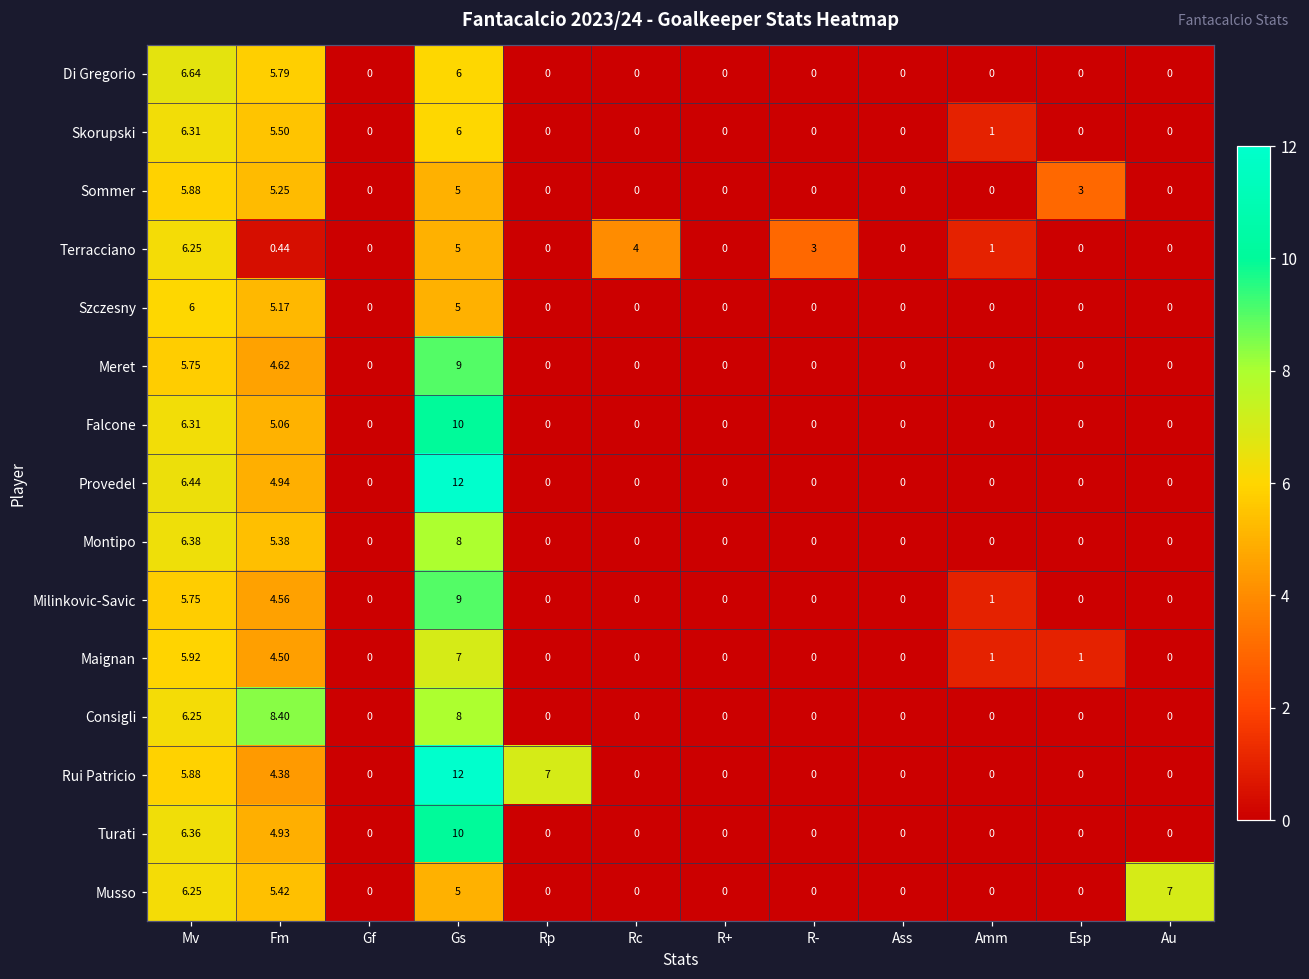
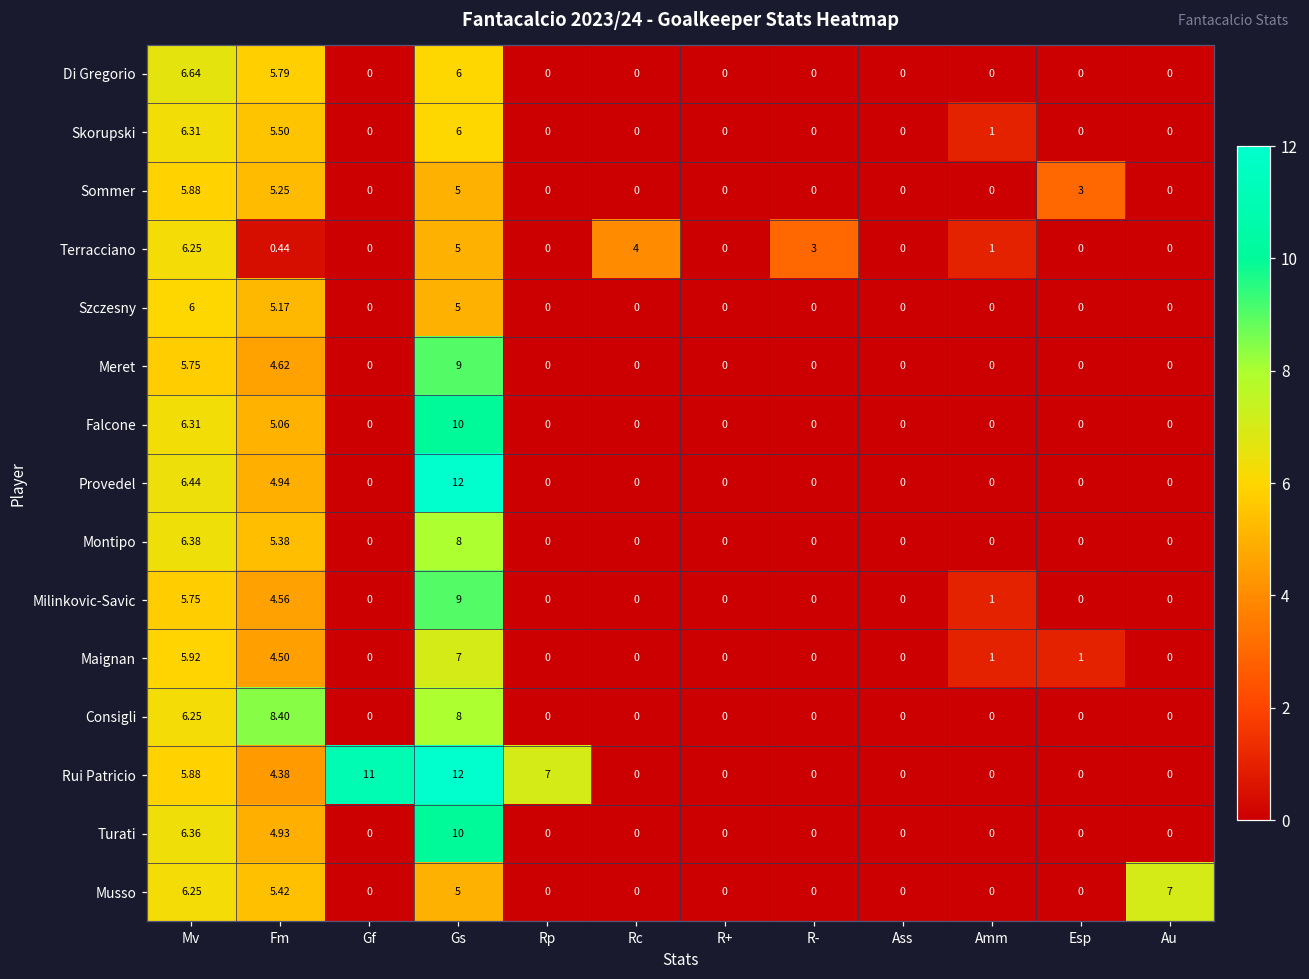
  {
    "Di Gregorio": {
      "Mv": 6.64,
      "Fm": 5.79,
      "Gf": 0,
      "Gs": 6,
      "Rp": 0,
      "Rc": 0,
      "R+": 0,
      "R-": 0,
      "Ass": 0,
      "Amm": 0,
      "Esp": 0,
      "Au": 0
    },
    "Skorupski": {
      "Mv": 6.31,
      "Fm": 5.50,
      "Gf": 0,
      "Gs": 6,
      "Rp": 0,
      "Rc": 0,
      "R+": 0,
      "R-": 0,
      "Ass": 0,
      "Amm": 1,
      "Esp": 0,
      "Au": 0
    },
    "Sommer": {
      "Mv": 5.88,
      "Fm": 5.25,
      "Gf": 0,
      "Gs": 5,
      "Rp": 0,
      "Rc": 0,
      "R+": 0,
      "R-": 0,
      "Ass": 0,
      "Amm": 0,
      "Esp": 3,
      "Au": 0
    },
    "Terracciano": {
      "Mv": 6.25,
      "Fm": 0.44,
      "Gf": 0,
      "Gs": 5,
      "Rp": 0,
      "Rc": 4,
      "R+": 0,
      "R-": 3,
      "Ass": 0,
      "Amm": 1,
      "Esp": 0,
      "Au": 0
    },
    "Szczesny": {
      "Mv": 6,
      "Fm": 5.17,
      "Gf": 0,
      "Gs": 5,
      "Rp": 0,
      "Rc": 0,
      "R+": 0,
      "R-": 0,
      "Ass": 0,
      "Amm": 0,
      "Esp": 0,
      "Au": 0
    },
    "Meret": {
      "Mv": 5.75,
      "Fm": 4.62,
      "Gf": 0,
      "Gs": 9,
      "Rp": 0,
      "Rc": 0,
      "R+": 0,
      "R-": 0,
      "Ass": 0,
      "Amm": 0,
      "Esp": 0,
      "Au": 0
    },
    "Falcone": {
      "Mv": 6.31,
      "Fm": 5.06,
      "Gf": 0,
      "Gs": 10,
      "Rp": 0,
      "Rc": 0,
      "R+": 0,
      "R-": 0,
      "Ass": 0,
      "Amm": 0,
      "Esp": 0,
      "Au": 0
    },
    "Provedel": {
      "Mv": 6.44,
      "Fm": 4.94,
      "Gf": 0,
      "Gs": 12,
      "Rp": 0,
      "Rc": 0,
      "R+": 0,
      "R-": 0,
      "Ass": 0,
      "Amm": 0,
      "Esp": 0,
      "Au": 0
    },
    "Montipo": {
      "Mv": 6.38,
      "Fm": 5.38,
      "Gf": 0,
      "Gs": 8,
      "Rp": 0,
      "Rc": 0,
      "R+": 0,
      "R-": 0,
      "Ass": 0,
      "Amm": 0,
      "Esp": 0,
      "Au": 0
    },
    "Milinkovic-Savic": {
      "Mv": 5.75,
      "Fm": 4.56,
      "Gf": 0,
      "Gs": 9,
      "Rp": 0,
      "Rc": 0,
      "R+": 0,
      "R-": 0,
      "Ass": 0,
      "Amm": 1,
      "Esp": 0,
      "Au": 0
    },
    "Maignan": {
      "Mv": 5.92,
      "Fm": 4.50,
      "Gf": 0,
      "Gs": 7,
      "Rp": 0,
      "Rc": 0,
      "R+": 0,
      "R-": 0,
      "Ass": 0,
      "Amm": 1,
      "Esp": 1,
      "Au": 0
    },
    "Consigli": {
      "Mv": 6.25,
      "Fm": 8.40,
      "Gf": 0,
      "Gs": 8,
      "Rp": 0,
      "Rc": 0,
      "R+": 0,
      "R-": 0,
      "Ass": 0,
      "Amm": 0,
      "Esp": 0,
      "Au": 0
    },
    "Rui Patricio": {
      "Mv": 5.88,
      "Fm": 4.38,
-     "Gf": 0,
+     "Gf": 11,
      "Gs": 12,
      "Rp": 7,
      "Rc": 0,
      "R+": 0,
      "R-": 0,
      "Ass": 0,
      "Amm": 0,
      "Esp": 0,
      "Au": 0
    },
    "Turati": {
      "Mv": 6.36,
      "Fm": 4.93,
      "Gf": 0,
      "Gs": 10,
      "Rp": 0,
      "Rc": 0,
      "R+": 0,
      "R-": 0,
      "Ass": 0,
      "Amm": 0,
      "Esp": 0,
      "Au": 0
    },
    "Musso": {
      "Mv": 6.25,
      "Fm": 5.42,
      "Gf": 0,
      "Gs": 5,
      "Rp": 0,
      "Rc": 0,
      "R+": 0,
      "R-": 0,
      "Ass": 0,
      "Amm": 0,
      "Esp": 0,
      "Au": 7
    }
  }
